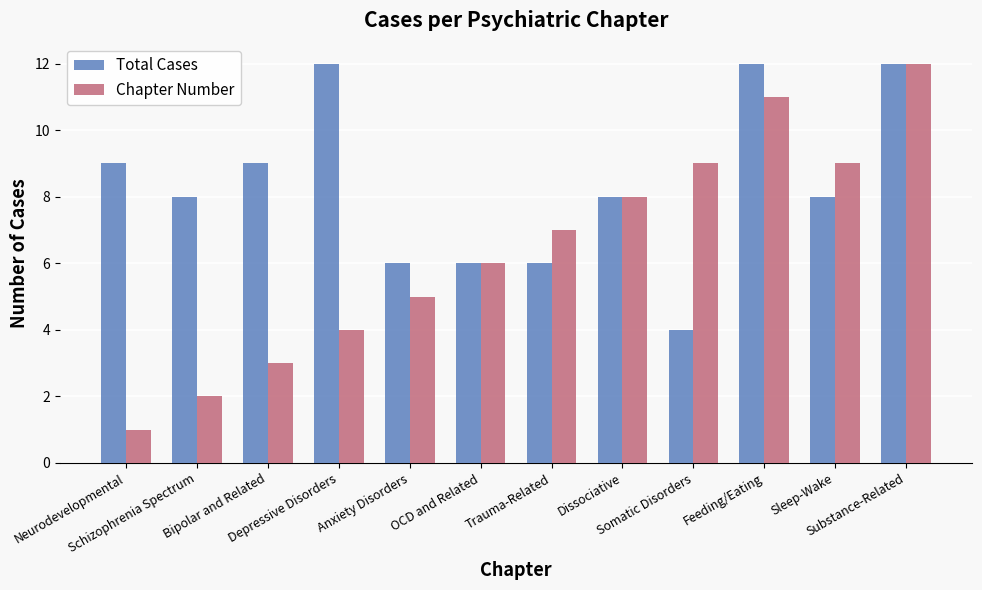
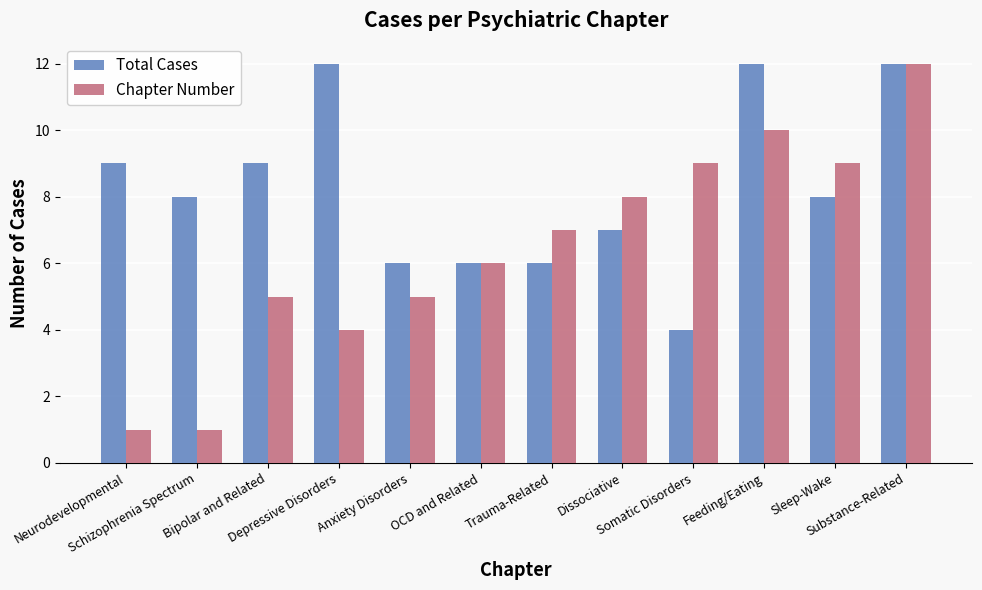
  {
    "Total Cases": {
      "Neurodevelopmental": 9,
      "Schizophrenia Spectrum": 8,
      "Bipolar and Related": 9,
      "Depressive Disorders": 12,
      "Anxiety Disorders": 6,
      "OCD and Related": 6,
      "Trauma-Related": 6,
-     "Dissociative": 8,
+     "Dissociative": 7,
      "Somatic Disorders": 4,
      "Feeding/Eating": 12,
      "Sleep-Wake": 8,
      "Substance-Related": 12
    },
    "Chapter Number": {
      "Neurodevelopmental": 1,
-     "Schizophrenia Spectrum": 2,
-     "Bipolar and Related": 3,
+     "Schizophrenia Spectrum": 1,
+     "Bipolar and Related": 5,
      "Depressive Disorders": 4,
      "Anxiety Disorders": 5,
      "OCD and Related": 6,
      "Trauma-Related": 7,
      "Dissociative": 8,
      "Somatic Disorders": 9,
-     "Feeding/Eating": 11,
+     "Feeding/Eating": 10,
      "Sleep-Wake": 9,
      "Substance-Related": 12
    }
  }
